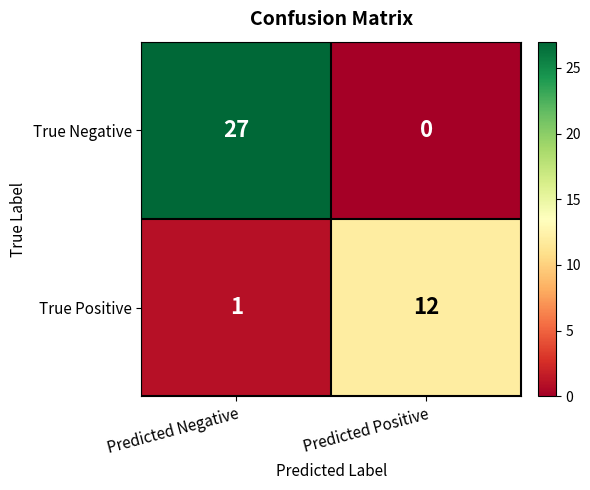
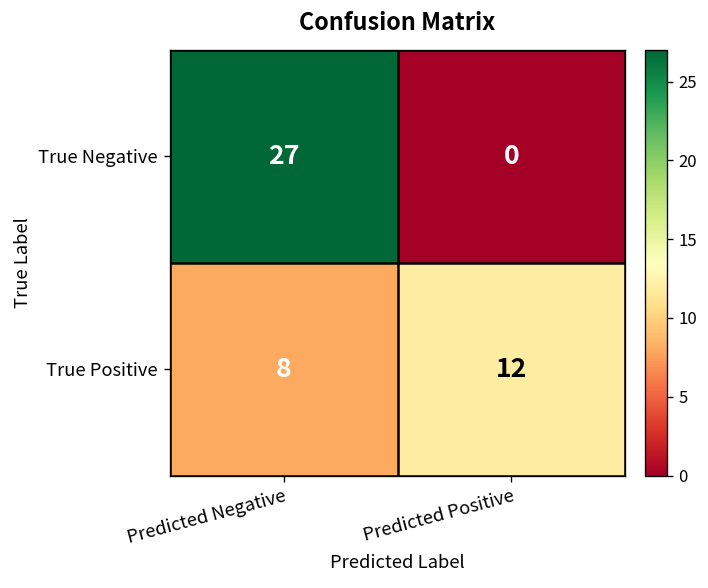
  {
    "True Negative": {
      "Predicted Negative": 27,
      "Predicted Positive": 0
    },
    "True Positive": {
-     "Predicted Negative": 1,
+     "Predicted Negative": 8,
      "Predicted Positive": 12
    }
  }
